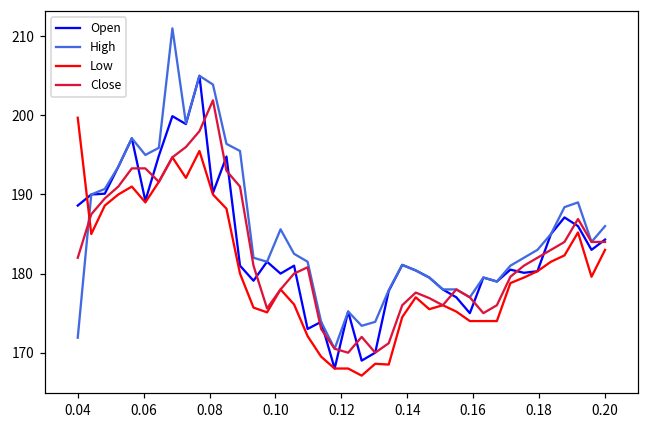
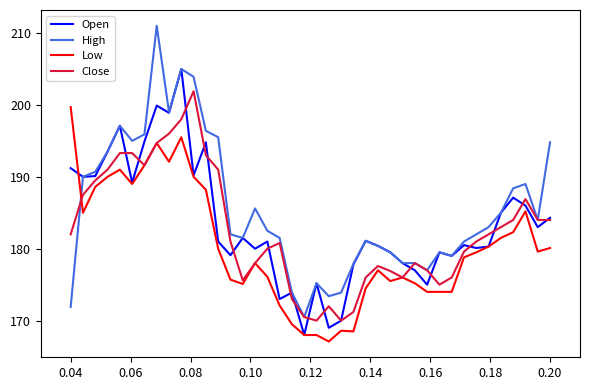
  {
    "Open": {
-     "0.04": 189
+     "0.04": 191
    },
    "High": {
      "0.04": 172,
-     "0.20": 186
+     "0.20": 195
    },
    "Low": {
      "0.04": 200,
-     "0.20": 183
+     "0.20": 180
    },
    "Close": {
      "0.04": 182
    }
  }
